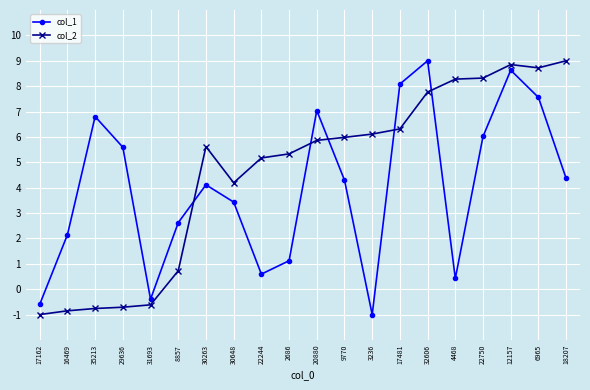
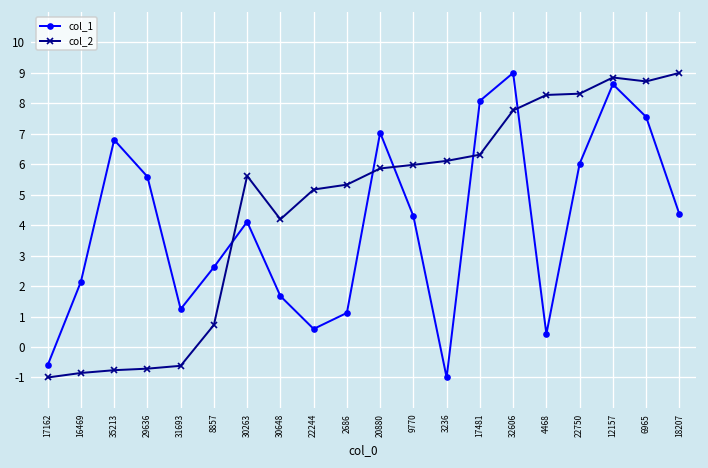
  {
    "col_1": {
      "17162": -0.6,
      "16469": 2.1,
      "35213": 6.8,
      "29636": 5.6,
-     "31693": -0.4,
+     "31693": 1.2,
      "8857": 2.6,
      "30263": 4.1,
-     "30648": 3.4,
+     "30648": 1.7,
      "22244": 0.6,
      "2686": 1.1,
      "20880": 7.0,
      "9770": 4.3,
      "3236": -1.0,
      "17481": 8.1,
      "32606": 9.0,
      "4468": 0.4,
      "22750": 6.0,
      "12157": 8.6,
      "6965": 7.6,
      "18207": 4.4
    },
    "col_2": {
      "17162": -1.0,
      "16469": -0.9,
      "35213": -0.8,
      "29636": -0.7,
      "31693": -0.6,
      "8857": 0.7,
      "30263": 5.6,
      "30648": 4.2,
      "22244": 5.2,
      "2686": 5.3,
      "20880": 5.9,
      "9770": 6.0,
      "3236": 6.1,
      "17481": 6.3,
      "32606": 7.8,
      "4468": 8.3,
      "22750": 8.3,
      "12157": 8.8,
      "6965": 8.7,
      "18207": 9.0
    }
  }
